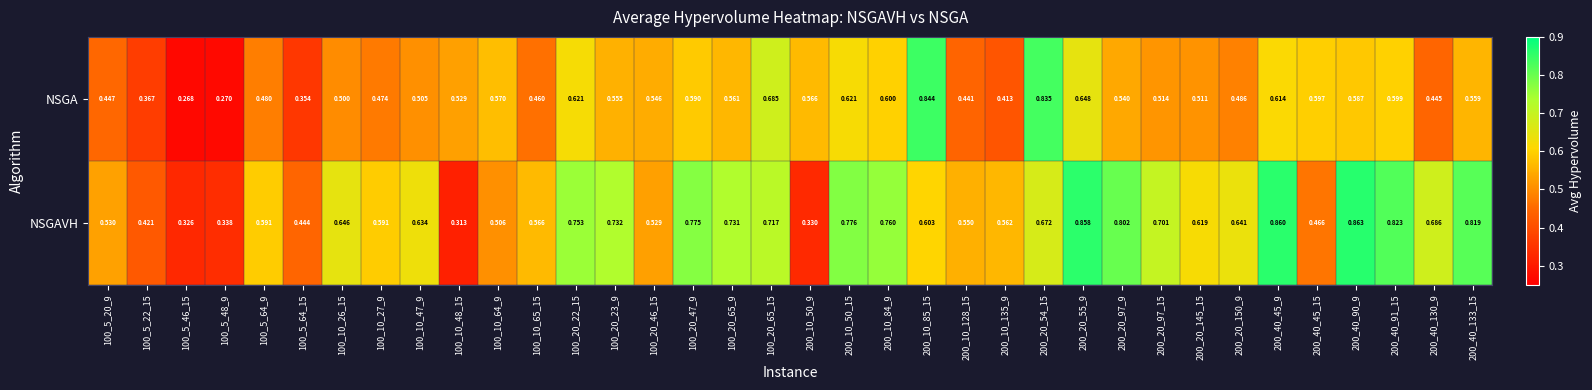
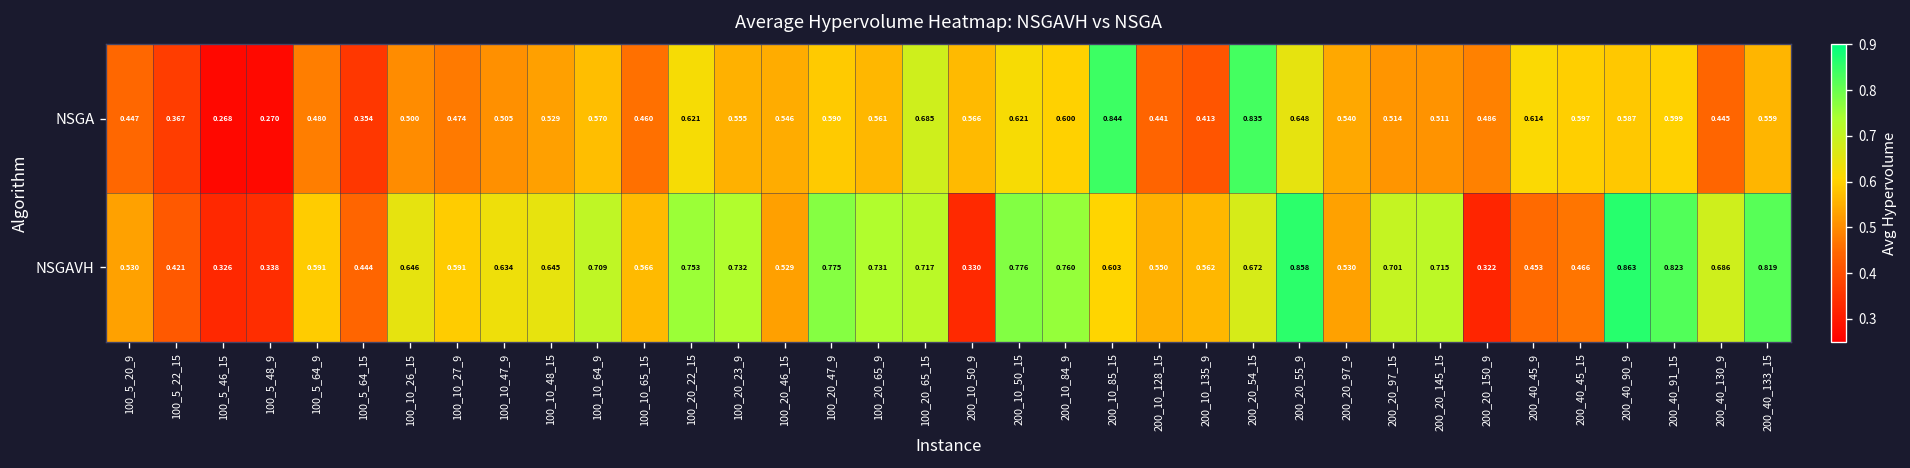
  {
    "NSGA": {
      "100_5_20_9": 0.447,
      "100_5_22_15": 0.367,
      "100_5_46_15": 0.268,
      "100_5_48_9": 0.270,
      "100_5_64_9": 0.480,
      "100_5_64_15": 0.354,
      "100_10_26_15": 0.500,
      "100_10_27_9": 0.474,
      "100_10_47_9": 0.505,
      "100_10_48_15": 0.529,
      "100_10_64_9": 0.570,
      "100_10_65_15": 0.460,
      "100_20_22_15": 0.621,
      "100_20_23_9": 0.555,
      "100_20_46_15": 0.546,
      "100_20_47_9": 0.590,
      "100_20_65_9": 0.561,
      "100_20_65_15": 0.685,
      "200_10_50_9": 0.566,
      "200_10_50_15": 0.621,
      "200_10_84_9": 0.600,
      "200_10_85_15": 0.844,
      "200_10_128_15": 0.441,
      "200_10_135_9": 0.413,
      "200_20_54_15": 0.835,
      "200_20_55_9": 0.648,
      "200_20_97_9": 0.540,
      "200_20_97_15": 0.514,
      "200_20_145_15": 0.511,
      "200_20_150_9": 0.486,
      "200_40_45_9": 0.614,
      "200_40_45_15": 0.597,
      "200_40_90_9": 0.587,
      "200_40_91_15": 0.599,
      "200_40_130_9": 0.445,
      "200_40_133_15": 0.559
    },
    "NSGAVH": {
      "100_5_20_9": 0.530,
      "100_5_22_15": 0.421,
      "100_5_46_15": 0.326,
      "100_5_48_9": 0.338,
      "100_5_64_9": 0.591,
      "100_5_64_15": 0.444,
      "100_10_26_15": 0.646,
      "100_10_27_9": 0.591,
      "100_10_47_9": 0.634,
-     "100_10_48_15": 0.313,
-     "100_10_64_9": 0.506,
+     "100_10_48_15": 0.645,
+     "100_10_64_9": 0.709,
      "100_10_65_15": 0.566,
      "100_20_22_15": 0.753,
      "100_20_23_9": 0.732,
      "100_20_46_15": 0.529,
      "100_20_47_9": 0.775,
      "100_20_65_9": 0.731,
      "100_20_65_15": 0.717,
      "200_10_50_9": 0.330,
      "200_10_50_15": 0.776,
      "200_10_84_9": 0.760,
      "200_10_85_15": 0.603,
      "200_10_128_15": 0.550,
      "200_10_135_9": 0.562,
      "200_20_54_15": 0.672,
      "200_20_55_9": 0.858,
-     "200_20_97_9": 0.802,
+     "200_20_97_9": 0.530,
      "200_20_97_15": 0.701,
-     "200_20_145_15": 0.619,
-     "200_20_150_9": 0.641,
-     "200_40_45_9": 0.860,
+     "200_20_145_15": 0.715,
+     "200_20_150_9": 0.322,
+     "200_40_45_9": 0.453,
      "200_40_45_15": 0.466,
      "200_40_90_9": 0.863,
      "200_40_91_15": 0.823,
      "200_40_130_9": 0.686,
      "200_40_133_15": 0.819
    }
  }
